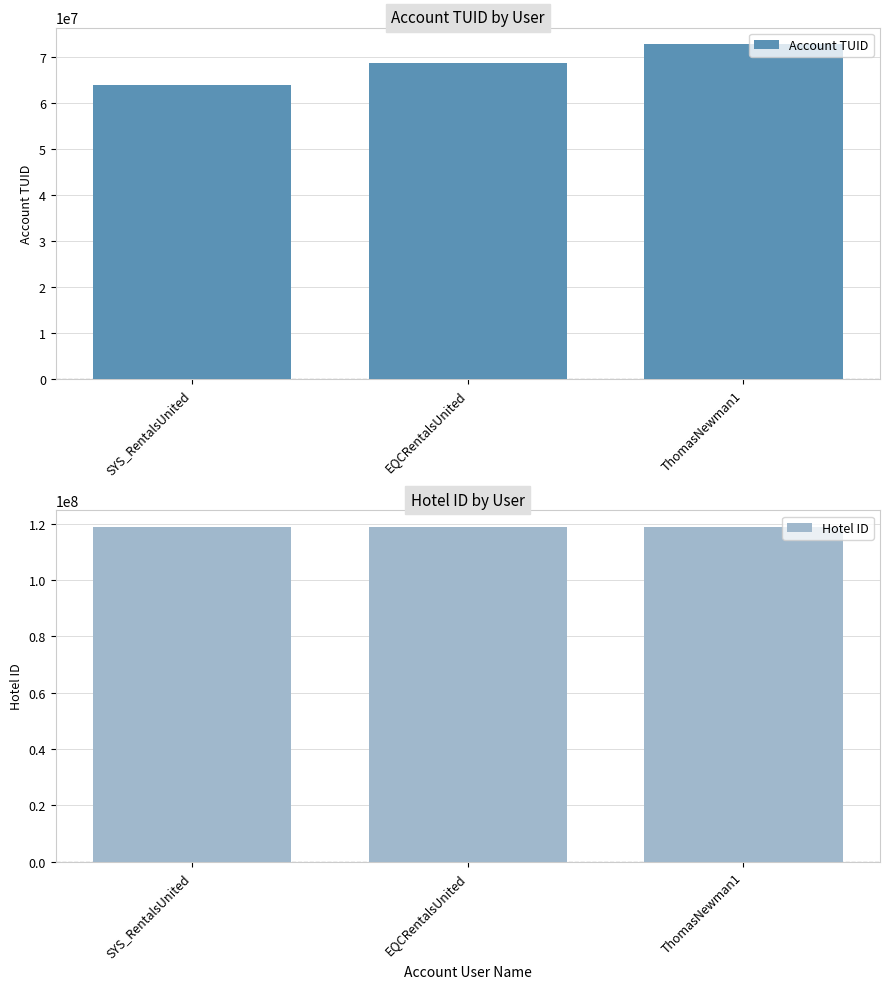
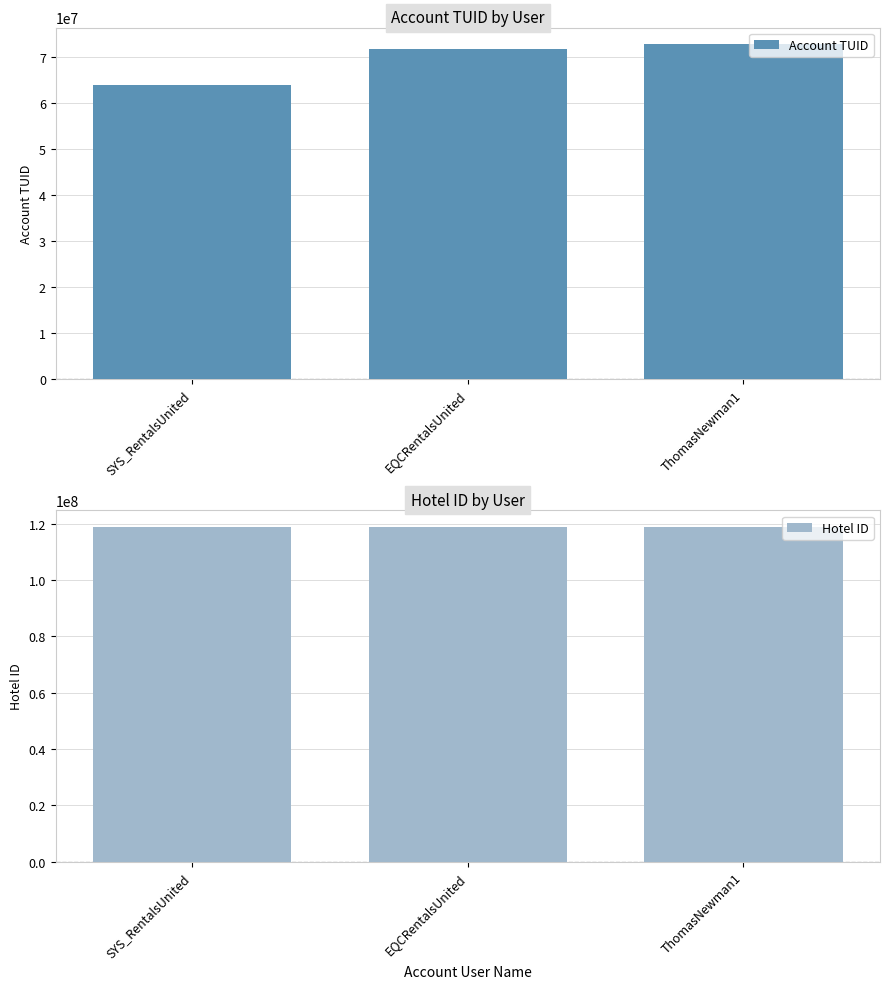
  {
    "Account TUID by User": {
      "SYS_RentalsUnited": 64000000,
-     "EQCRentalsUnited": 69000000,
+     "EQCRentalsUnited": 72000000,
      "ThomasNewman1": 73000000
    },
    "Hotel ID by User": {
      "SYS_RentalsUnited": 119000000,
      "EQCRentalsUnited": 119000000,
      "ThomasNewman1": 119000000
    }
  }
